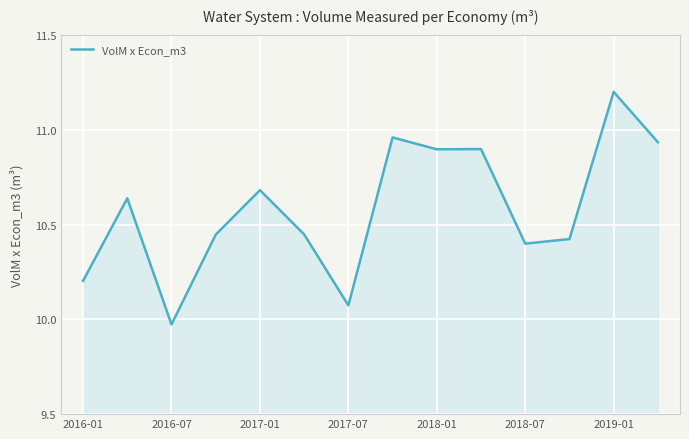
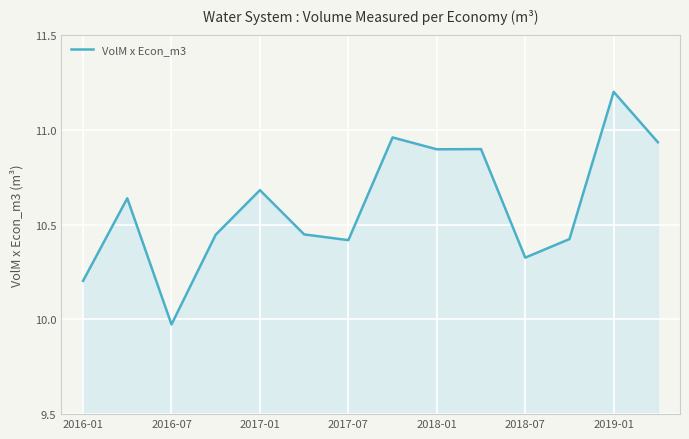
  {
    "2016-01": 10.20,
    "2016-07": 9.97,
    "2017-01": 10.68,
-   "2017-07": 10.07,
+   "2017-07": 10.42,
    "2018-01": 10.90,
-   "2018-07": 10.40,
+   "2018-07": 10.33,
    "2019-01": 11.20
  }
